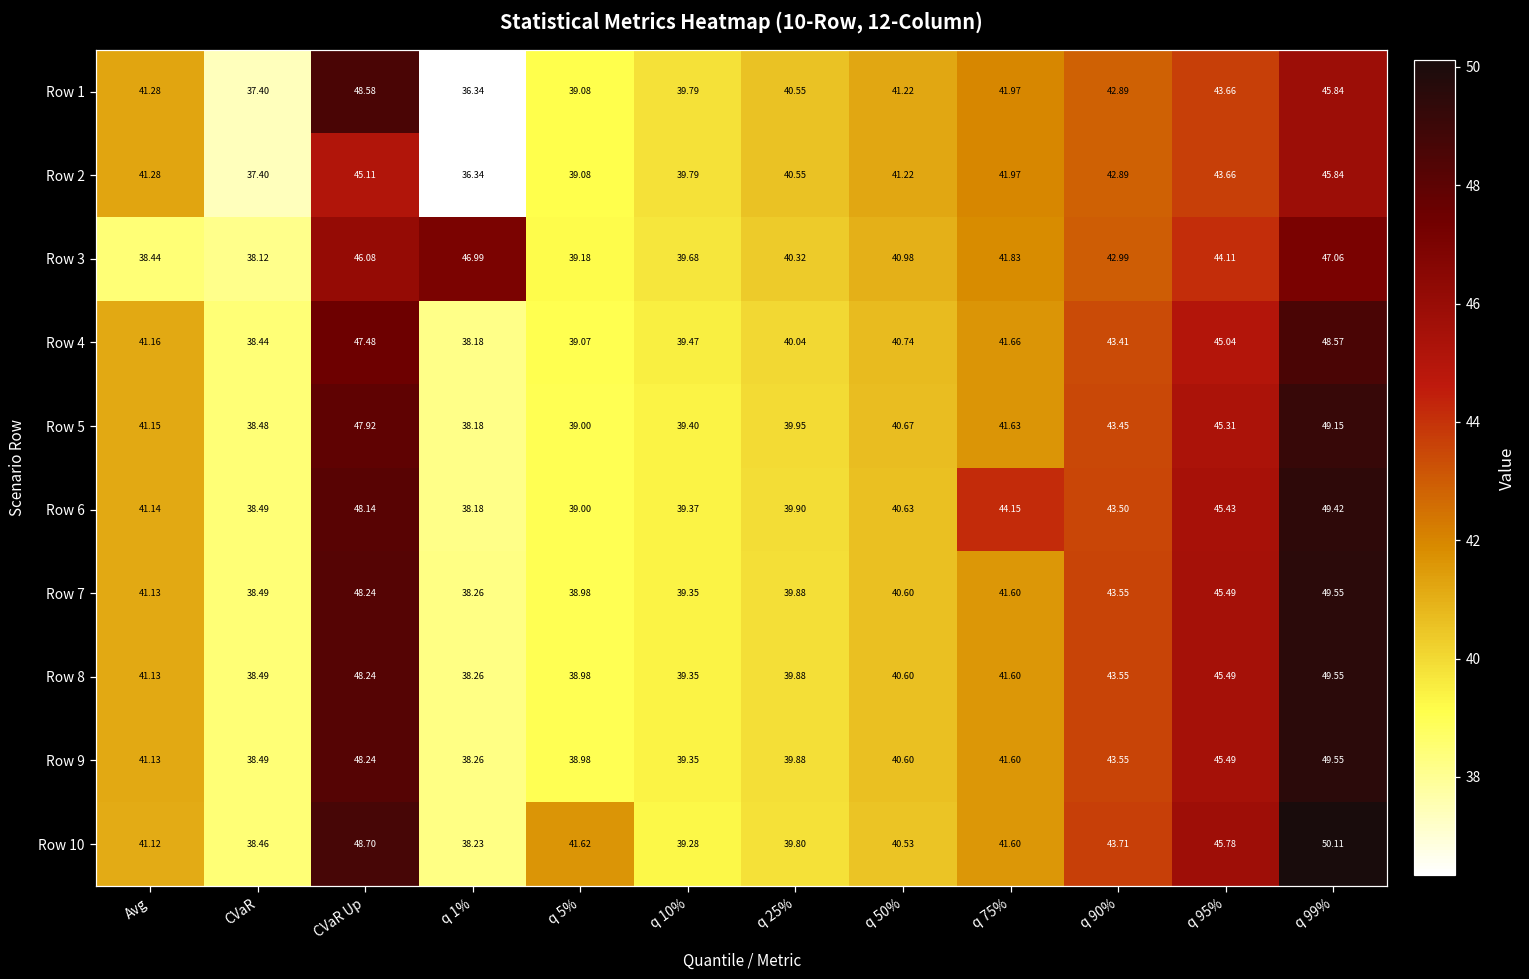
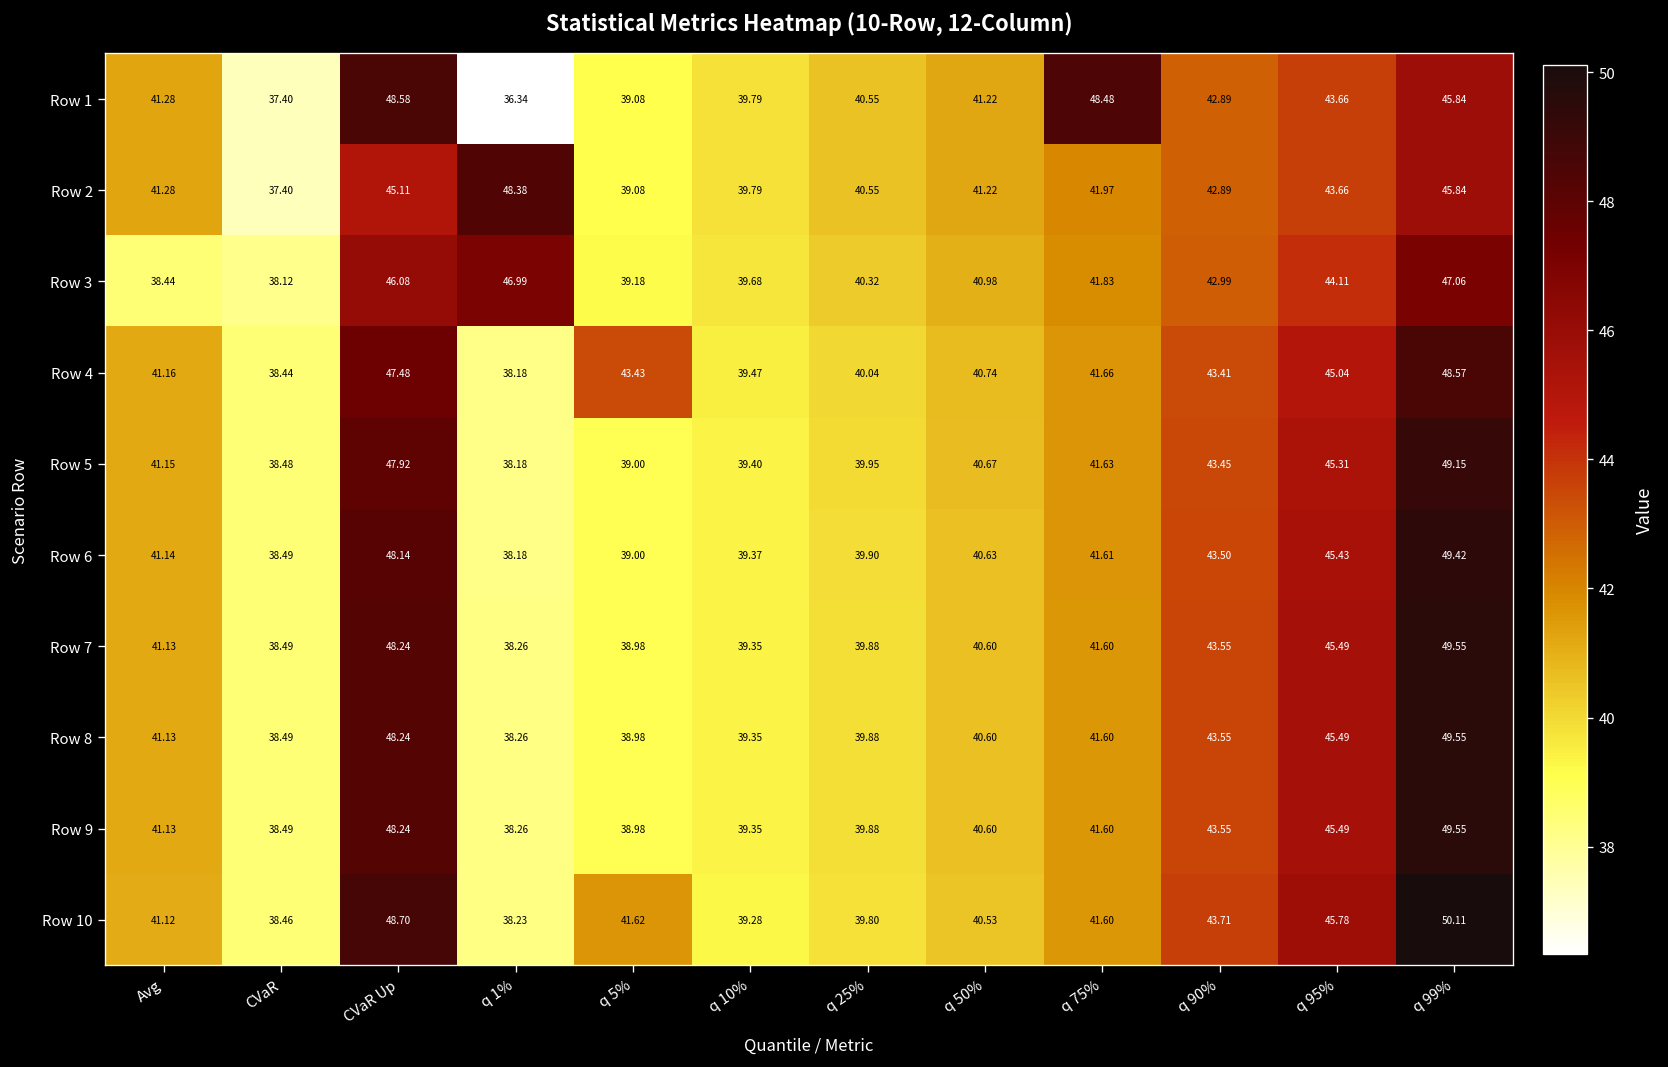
  {
    "Row 1": {
      "Avg": 41.28,
      "CVaR": 37.40,
      "CVaR Up": 48.58,
      "q 1%": 36.34,
      "q 5%": 39.08,
      "q 10%": 39.79,
      "q 25%": 40.55,
      "q 50%": 41.22,
-     "q 75%": 41.97,
+     "q 75%": 48.48,
      "q 90%": 42.89,
      "q 95%": 43.66,
      "q 99%": 45.84
    },
    "Row 2": {
      "Avg": 41.28,
      "CVaR": 37.40,
      "CVaR Up": 45.11,
-     "q 1%": 36.34,
+     "q 1%": 48.38,
      "q 5%": 39.08,
      "q 10%": 39.79,
      "q 25%": 40.55,
      "q 50%": 41.22,
      "q 75%": 41.97,
      "q 90%": 42.89,
      "q 95%": 43.66,
      "q 99%": 45.84
    },
    "Row 3": {
      "Avg": 38.44,
      "CVaR": 38.12,
      "CVaR Up": 46.08,
      "q 1%": 46.99,
      "q 5%": 39.18,
      "q 10%": 39.68,
      "q 25%": 40.32,
      "q 50%": 40.98,
      "q 75%": 41.83,
      "q 90%": 42.99,
      "q 95%": 44.11,
      "q 99%": 47.06
    },
    "Row 4": {
      "Avg": 41.16,
      "CVaR": 38.44,
      "CVaR Up": 47.48,
      "q 1%": 38.18,
-     "q 5%": 39.07,
+     "q 5%": 43.43,
      "q 10%": 39.47,
      "q 25%": 40.04,
      "q 50%": 40.74,
      "q 75%": 41.66,
      "q 90%": 43.41,
      "q 95%": 45.04,
      "q 99%": 48.57
    },
    "Row 5": {
      "Avg": 41.15,
      "CVaR": 38.48,
      "CVaR Up": 47.92,
      "q 1%": 38.18,
      "q 5%": 39.00,
      "q 10%": 39.40,
      "q 25%": 39.95,
      "q 50%": 40.67,
      "q 75%": 41.63,
      "q 90%": 43.45,
      "q 95%": 45.31,
      "q 99%": 49.15
    },
    "Row 6": {
      "Avg": 41.14,
      "CVaR": 38.49,
      "CVaR Up": 48.14,
      "q 1%": 38.18,
      "q 5%": 39.00,
      "q 10%": 39.37,
      "q 25%": 39.90,
      "q 50%": 40.63,
-     "q 75%": 44.15,
+     "q 75%": 41.61,
      "q 90%": 43.50,
      "q 95%": 45.43,
      "q 99%": 49.42
    },
    "Row 7": {
      "Avg": 41.13,
      "CVaR": 38.49,
      "CVaR Up": 48.24,
      "q 1%": 38.26,
      "q 5%": 38.98,
      "q 10%": 39.35,
      "q 25%": 39.88,
      "q 50%": 40.60,
      "q 75%": 41.60,
      "q 90%": 43.55,
      "q 95%": 45.49,
      "q 99%": 49.55
    },
    "Row 8": {
      "Avg": 41.13,
      "CVaR": 38.49,
      "CVaR Up": 48.24,
      "q 1%": 38.26,
      "q 5%": 38.98,
      "q 10%": 39.35,
      "q 25%": 39.88,
      "q 50%": 40.60,
      "q 75%": 41.60,
      "q 90%": 43.55,
      "q 95%": 45.49,
      "q 99%": 49.55
    },
    "Row 9": {
      "Avg": 41.13,
      "CVaR": 38.49,
      "CVaR Up": 48.24,
      "q 1%": 38.26,
      "q 5%": 38.98,
      "q 10%": 39.35,
      "q 25%": 39.88,
      "q 50%": 40.60,
      "q 75%": 41.60,
      "q 90%": 43.55,
      "q 95%": 45.49,
      "q 99%": 49.55
    },
    "Row 10": {
      "Avg": 41.12,
      "CVaR": 38.46,
      "CVaR Up": 48.70,
      "q 1%": 38.23,
      "q 5%": 41.62,
      "q 10%": 39.28,
      "q 25%": 39.80,
      "q 50%": 40.53,
      "q 75%": 41.60,
      "q 90%": 43.71,
      "q 95%": 45.78,
      "q 99%": 50.11
    }
  }
